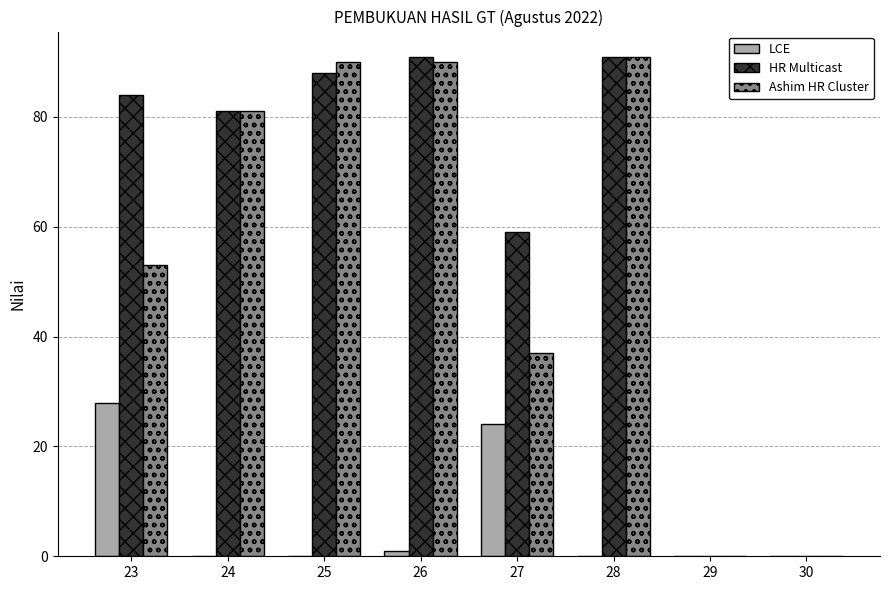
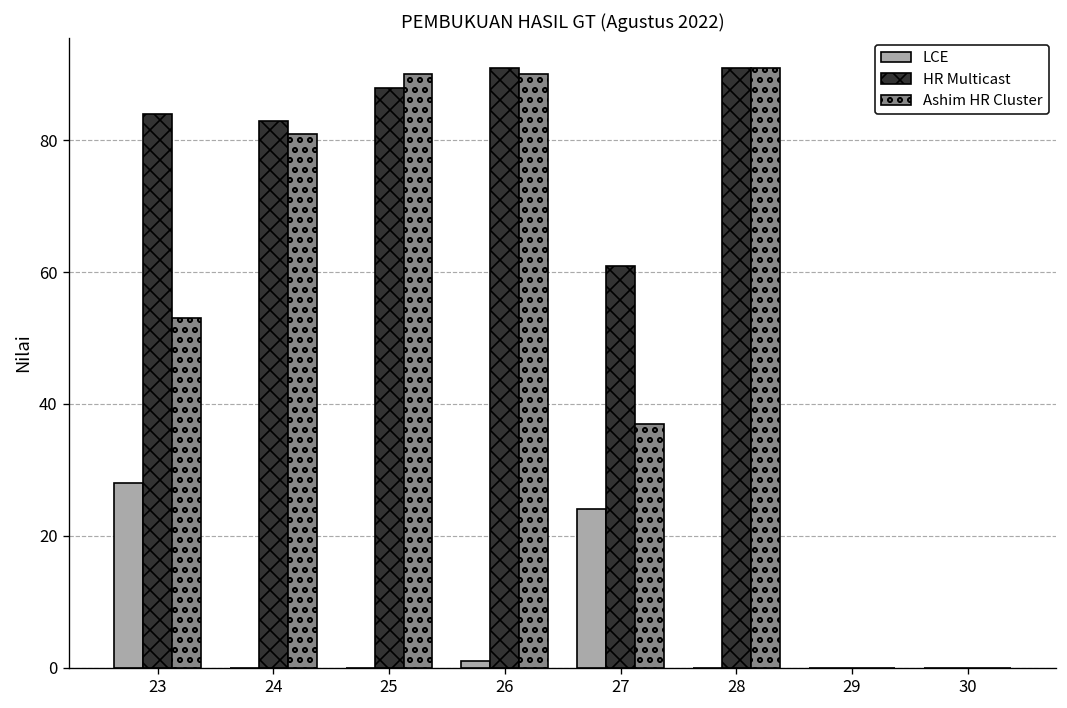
  {
    "HR Multicast": {
      "23": 84,
-     "24": 81,
+     "24": 83,
      "25": 88,
      "26": 91,
-     "27": 59,
+     "27": 61,
      "28": 91,
      "29": 0,
      "30": 0
    }
  }
